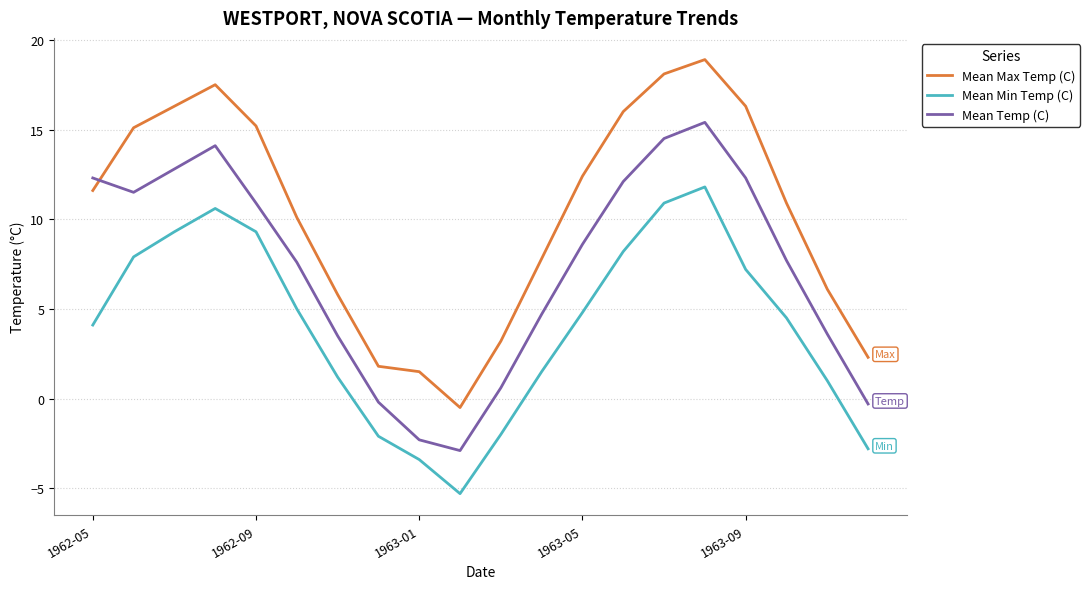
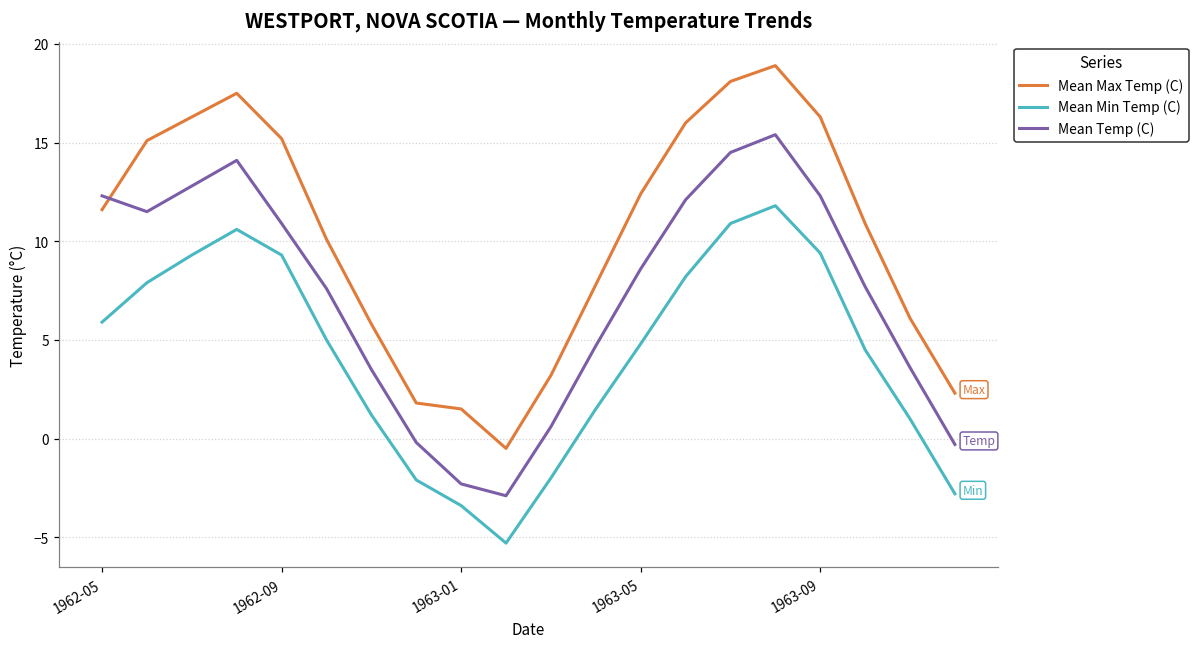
  {
    "Mean Max Temp (C)": {
      "1962-05": 11.6,
      "1962-09": 15.2,
      "1963-01": 1.5,
      "1963-05": 12.4,
      "1963-09": 16.3
    },
    "Mean Min Temp (C)": {
-     "1962-05": 4.1,
+     "1962-05": 5.9,
      "1962-09": 9.3,
      "1963-01": -3.4,
      "1963-05": 4.8,
-     "1963-09": 7.2
+     "1963-09": 9.4
    },
    "Mean Temp (C)": {
      "1962-05": 12.3,
      "1962-09": 10.9,
      "1963-01": -2.3,
      "1963-05": 8.6,
      "1963-09": 12.3
    }
  }
